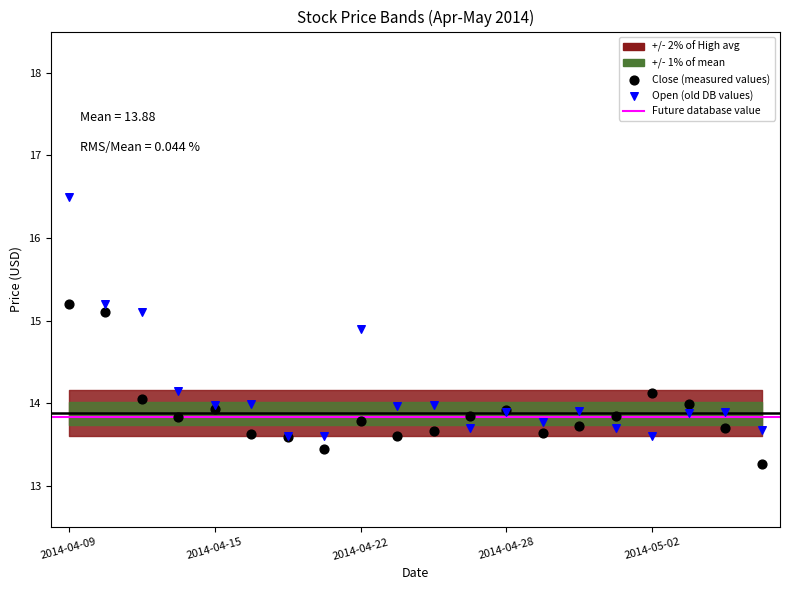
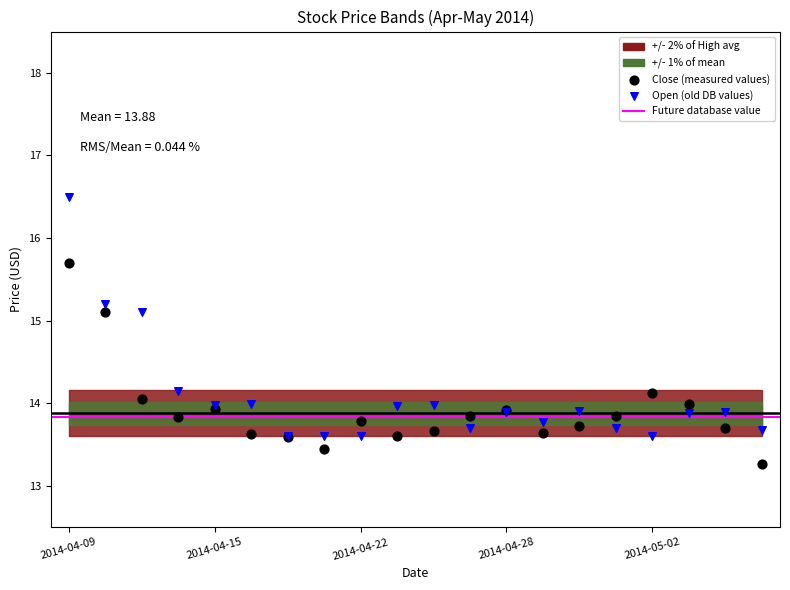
  {
    "+/- 2% of High avg": {
      "2014-04-09": 14.2,
      "2014-04-15": 14.2,
      "2014-04-22": 14.2,
      "2014-04-28": 14.2,
      "2014-05-02": 14.2
    },
    "+/- 1% of mean": {
      "2014-04-09": 14.0,
      "2014-04-15": 14.0,
      "2014-04-22": 14.0,
      "2014-04-28": 14.0,
      "2014-05-02": 14.0
    },
    "Close (measured values)": {
-     "2014-04-09": 15.2
+     "2014-04-09": 15.7
    },
    "Open (old DB values)": {
-     "2014-04-22": 14.9
+     "2014-04-22": 13.6
    }
  }
